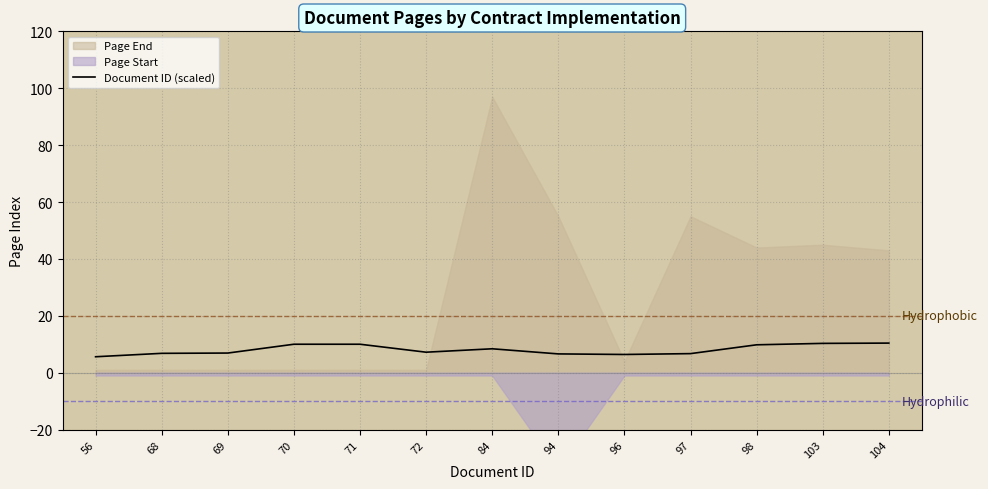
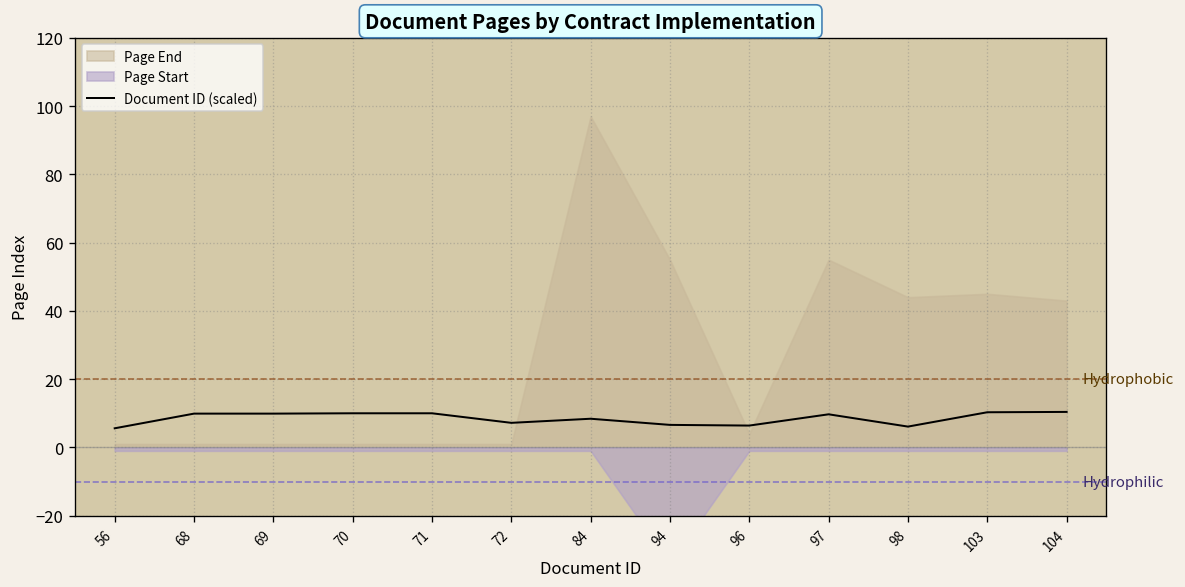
  {
    "Document ID (scaled)": {
      "56": 6,
-     "68": 7,
-     "69": 7,
+     "68": 10,
+     "69": 10,
      "70": 10,
      "71": 10,
      "72": 7,
      "84": 8,
      "94": 7,
      "96": 6,
-     "97": 7,
-     "98": 10,
+     "97": 10,
+     "98": 6,
      "103": 10,
      "104": 10
    }
  }
